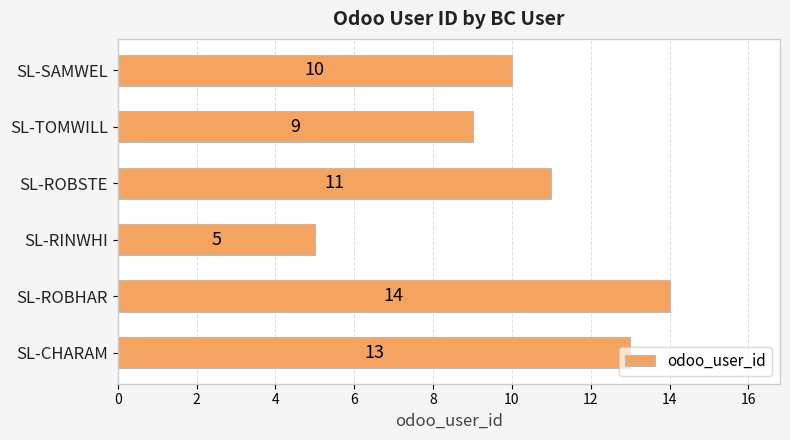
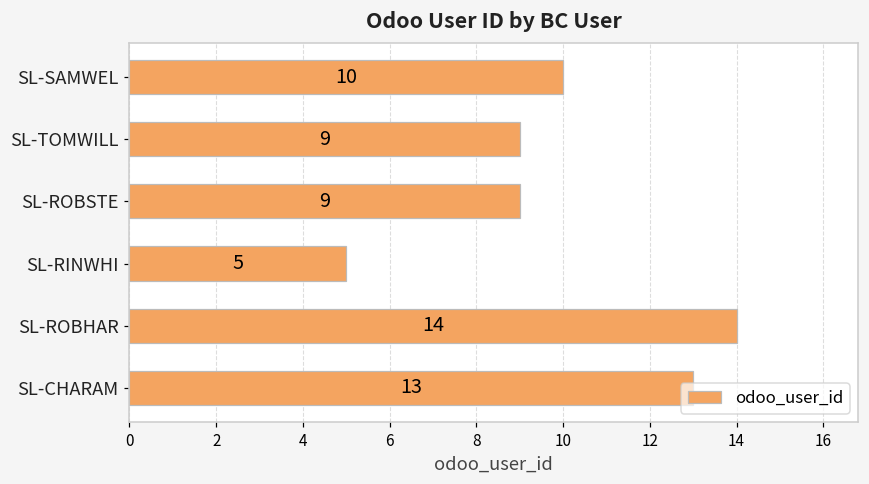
  {
    "SL-SAMWEL": 10,
    "SL-TOMWILL": 9,
-   "SL-ROBSTE": 11,
+   "SL-ROBSTE": 9,
    "SL-RINWHI": 5,
    "SL-ROBHAR": 14
  }
